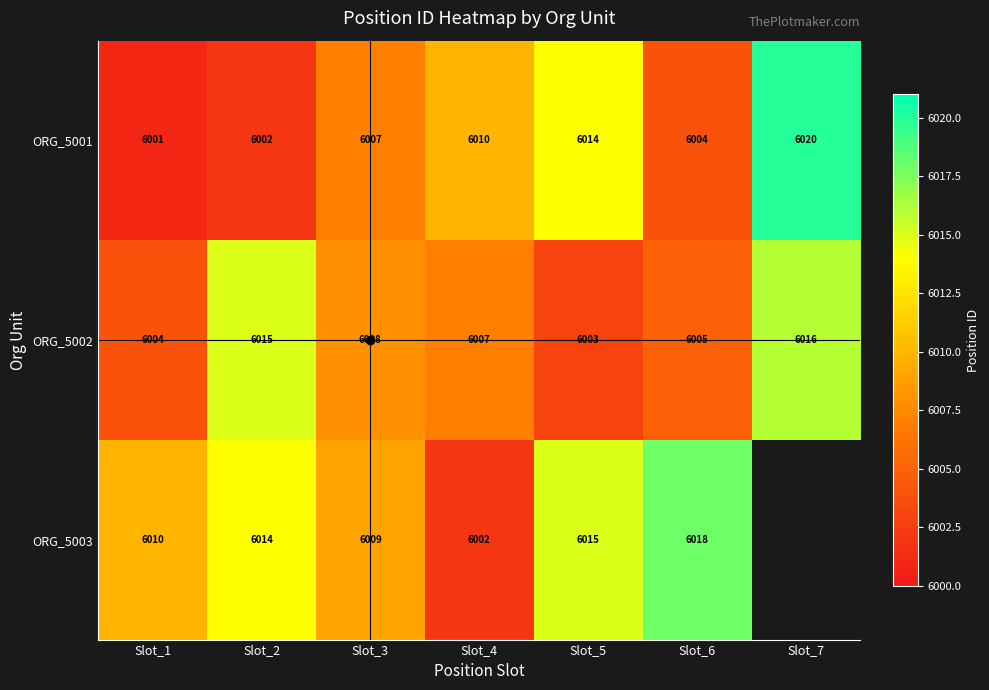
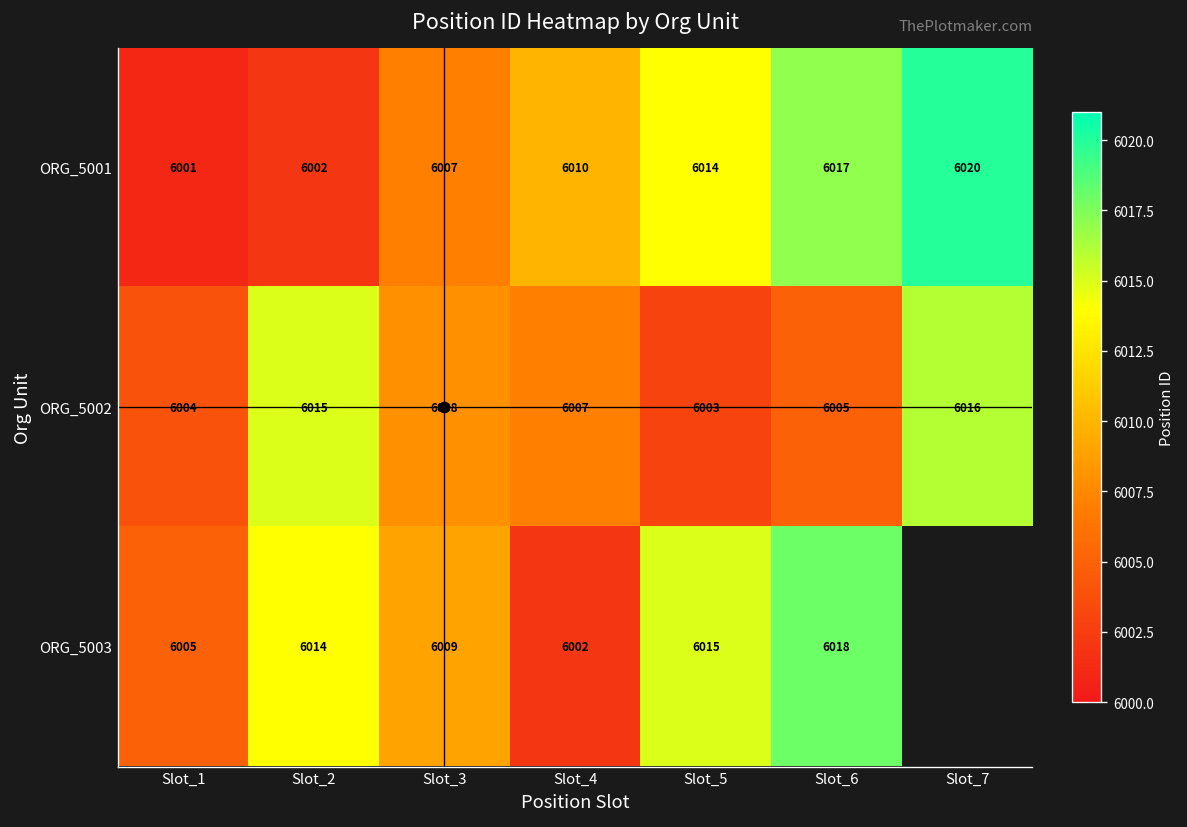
  {
    "ORG_5001": {
      "Slot_1": 6001,
      "Slot_2": 6002,
      "Slot_3": 6007,
      "Slot_4": 6010,
      "Slot_5": 6014,
-     "Slot_6": 6004,
+     "Slot_6": 6017,
      "Slot_7": 6020
    },
    "ORG_5002": {
      "Slot_1": 6004,
      "Slot_2": 6015,
      "Slot_4": 6007,
      "Slot_5": 6003,
      "Slot_6": 6005,
      "Slot_7": 6016
    },
    "ORG_5003": {
-     "Slot_1": 6010,
+     "Slot_1": 6005,
      "Slot_2": 6014,
      "Slot_3": 6009,
      "Slot_4": 6002,
      "Slot_5": 6015,
      "Slot_6": 6018
    }
  }
